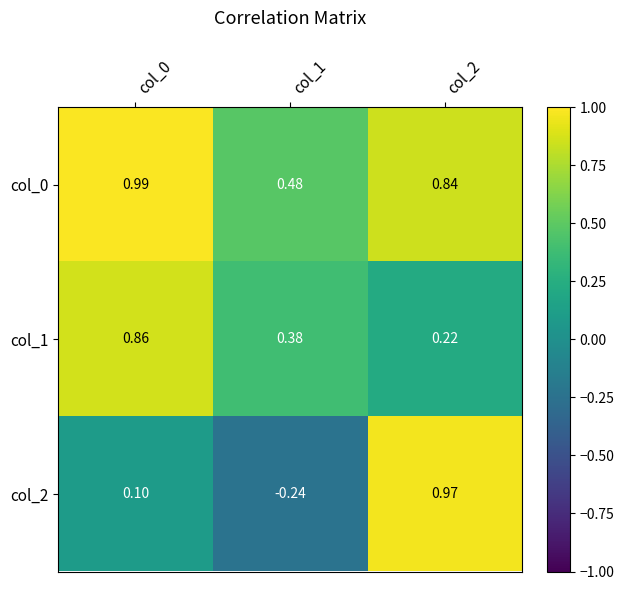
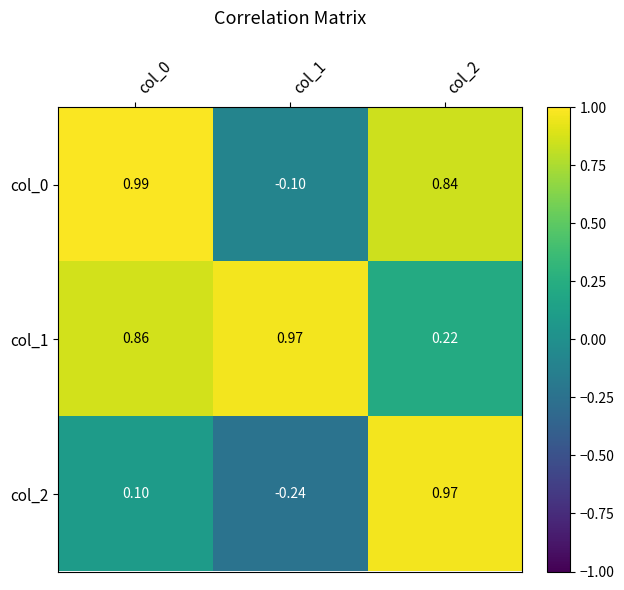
  {
    "col_0": {
      "col_0": 0.99,
-     "col_1": 0.48,
+     "col_1": -0.10,
      "col_2": 0.84
    },
    "col_1": {
      "col_0": 0.86,
-     "col_1": 0.38,
+     "col_1": 0.97,
      "col_2": 0.22
    },
    "col_2": {
      "col_0": 0.10,
      "col_1": -0.24,
      "col_2": 0.97
    }
  }
